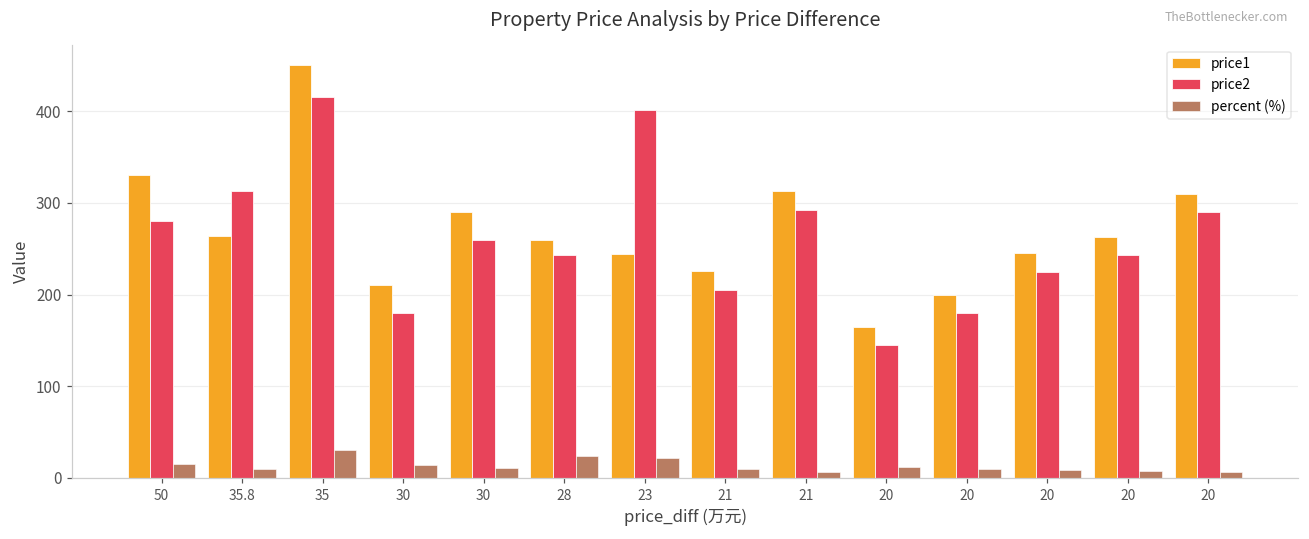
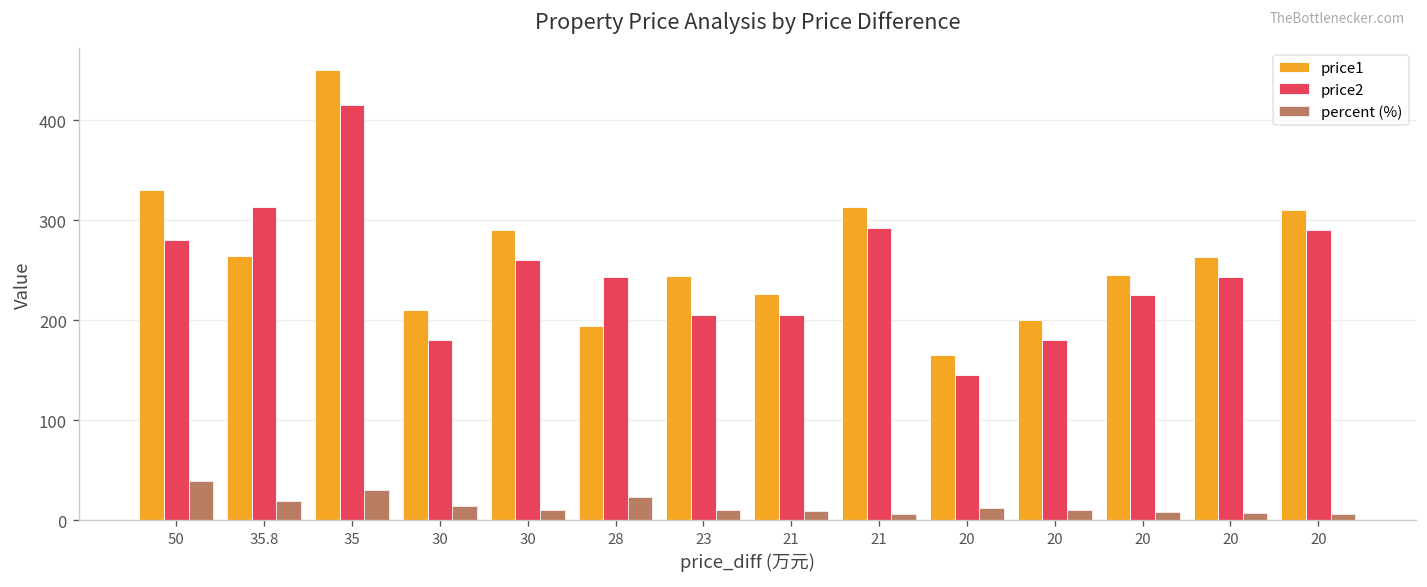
  {
    "price1": {
      "50": 330,
      "35.8": 260,
      "35": 450,
-     "28": 260,
+     "28": 190,
      "23": 240
    },
    "price2": {
      "50": 280,
      "35.8": 310,
      "35": 420,
      "28": 240,
-     "23": 400
+     "23": 210
    },
    "percent (%)": {
-     "50": 20,
-     "35.8": 10,
+     "50": 40,
+     "35.8": 20,
      "35": 30,
      "28": 20,
-     "23": 20
+     "23": 10
    }
  }
